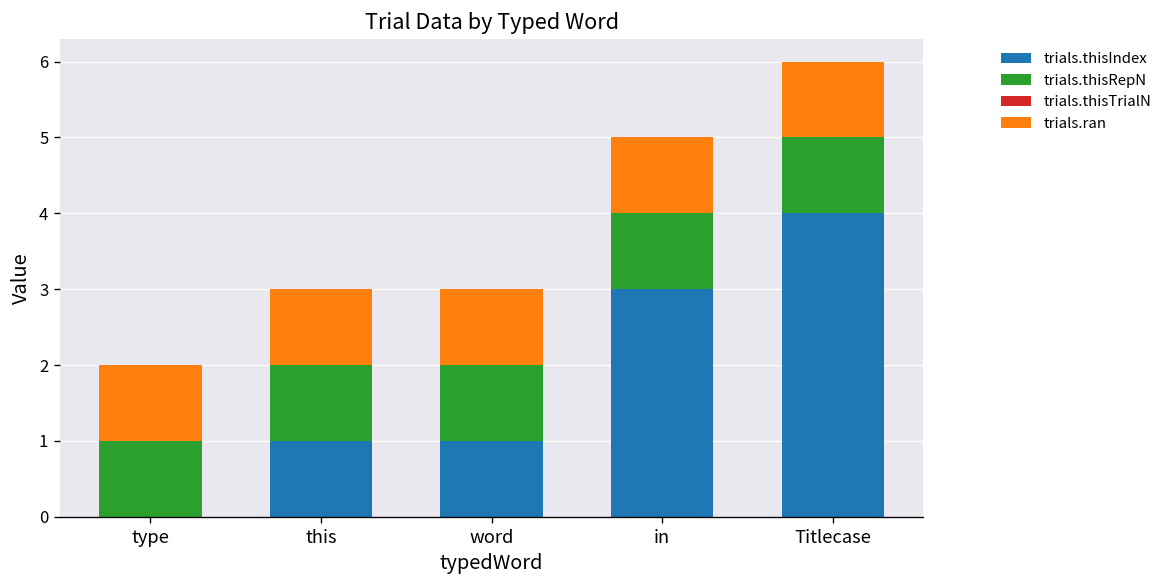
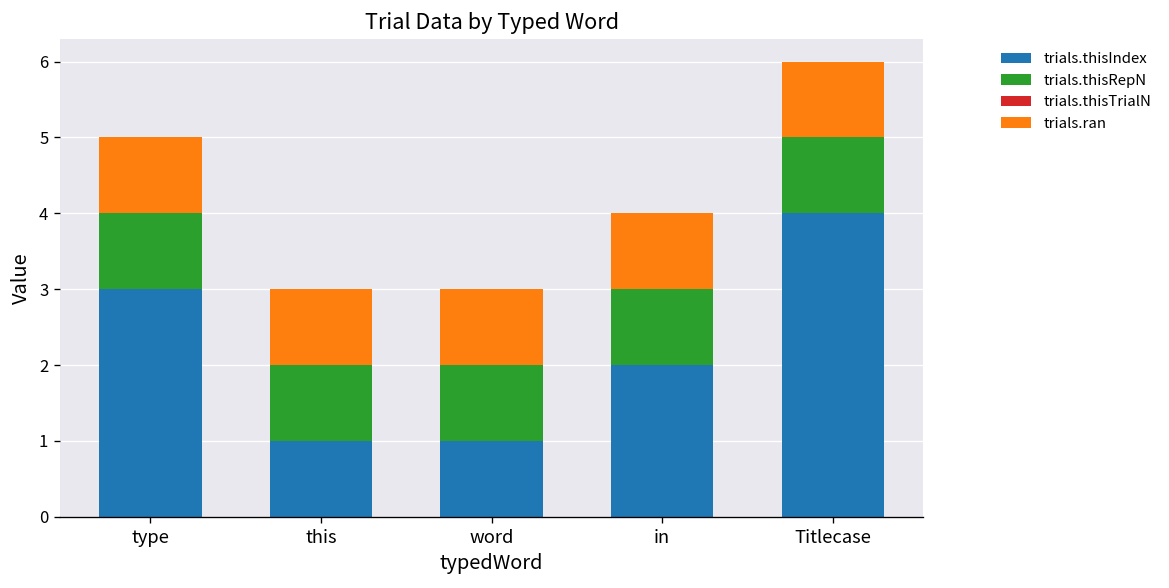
  {
    "trials.thisIndex": {
-     "type": 0,
+     "type": 3,
      "this": 1,
      "word": 1,
-     "in": 3,
+     "in": 2,
      "Titlecase": 4
    },
    "trials.ran": {
      "type": 1,
      "this": 1,
      "word": 1,
      "in": 1,
      "Titlecase": 1
    }
  }
